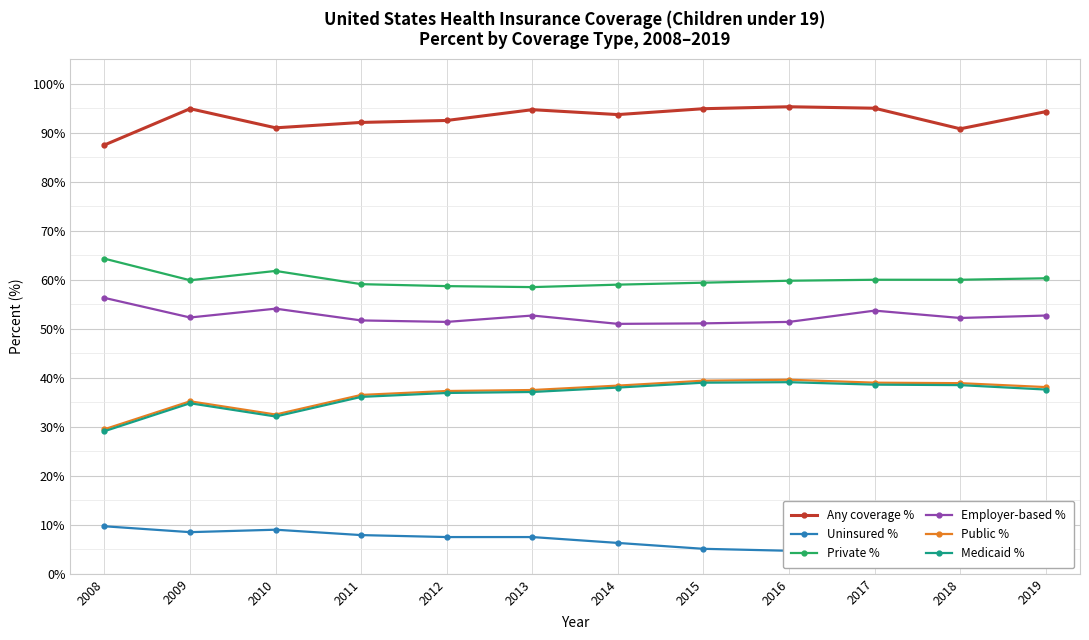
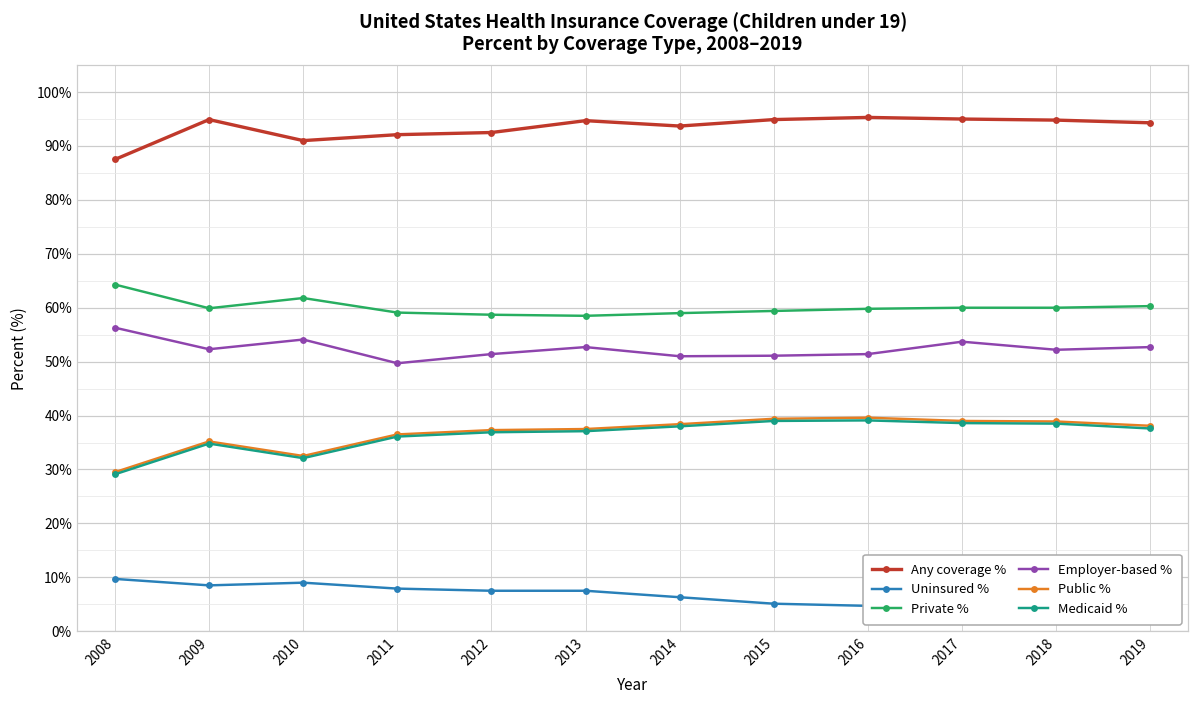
  {
    "Any coverage %": {
      "2008": "88%",
      "2009": "95%",
      "2010": "91%",
      "2011": "92%",
      "2012": "93%",
      "2013": "95%",
      "2014": "94%",
      "2015": "95%",
      "2016": "95%",
      "2017": "95%",
-     "2018": "91%",
+     "2018": "95%",
      "2019": "94%"
    },
    "Uninsured %": {
      "2008": "10%",
      "2009": "9%",
      "2010": "9%",
      "2011": "8%",
      "2012": "8%",
      "2013": "8%",
      "2014": "6%",
      "2015": "5%"
    },
    "Employer-based %": {
      "2008": "56%",
      "2009": "52%",
      "2010": "54%",
-     "2011": "52%",
+     "2011": "50%",
      "2012": "51%",
      "2013": "53%",
      "2014": "51%",
      "2015": "51%",
      "2016": "51%",
      "2017": "54%",
      "2018": "52%",
      "2019": "53%"
    }
  }
